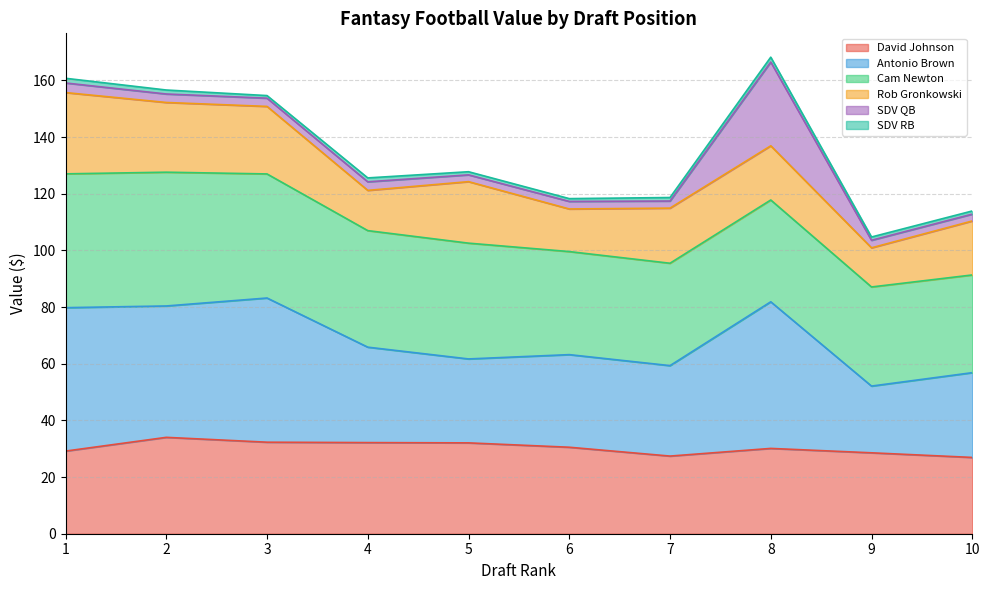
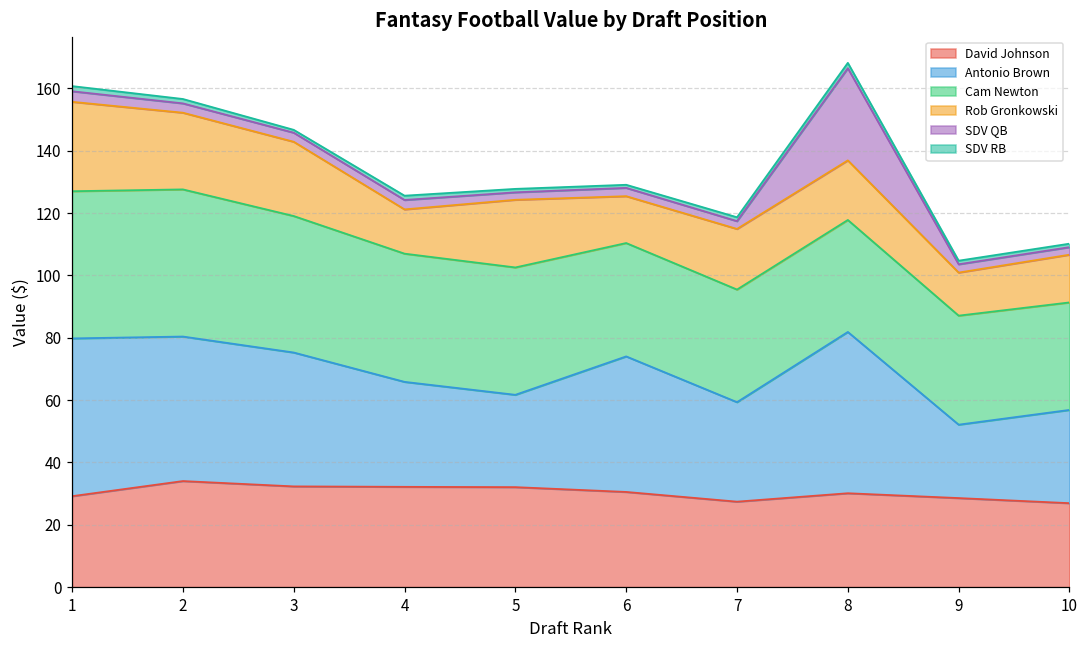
  {
    "David Johnson": {
      "1": 29,
      "2": 34,
      "3": 32,
      "4": 32,
      "5": 32,
      "6": 31,
      "7": 27,
      "8": 30,
      "9": 29,
      "10": 27
    },
    "Antonio Brown": {
      "1": 51,
      "2": 46,
-     "3": 51,
+     "3": 43,
      "4": 34,
      "5": 30,
-     "6": 33,
+     "6": 43,
      "7": 32,
      "8": 52,
      "9": 24,
      "10": 30
    },
    "Rob Gronkowski": {
      "1": 29,
      "2": 25,
      "3": 24,
      "4": 14,
      "5": 22,
      "6": 15,
      "7": 19,
      "8": 19,
      "9": 14,
-     "10": 19
+     "10": 15
    },
    "SDV QB": {
      "1": 3,
      "2": 3,
      "3": 3,
      "4": 3,
      "5": 2,
      "6": 3,
      "7": 3,
      "8": 30,
      "9": 3,
      "10": 2
    }
  }
